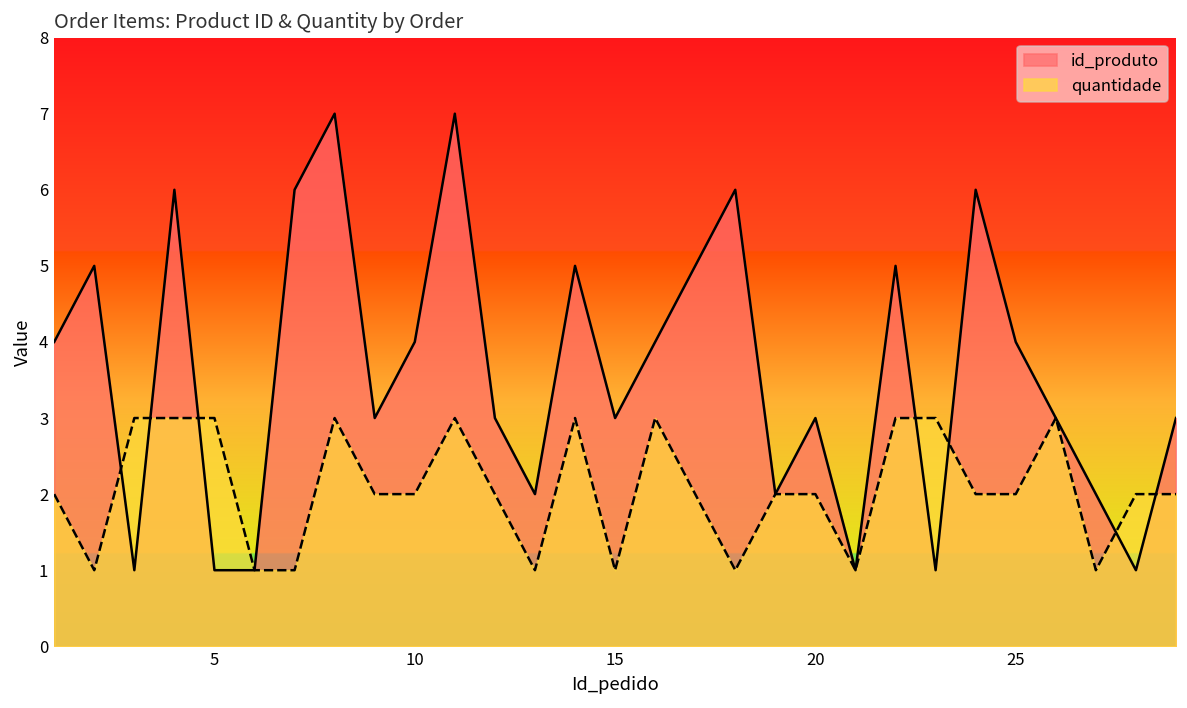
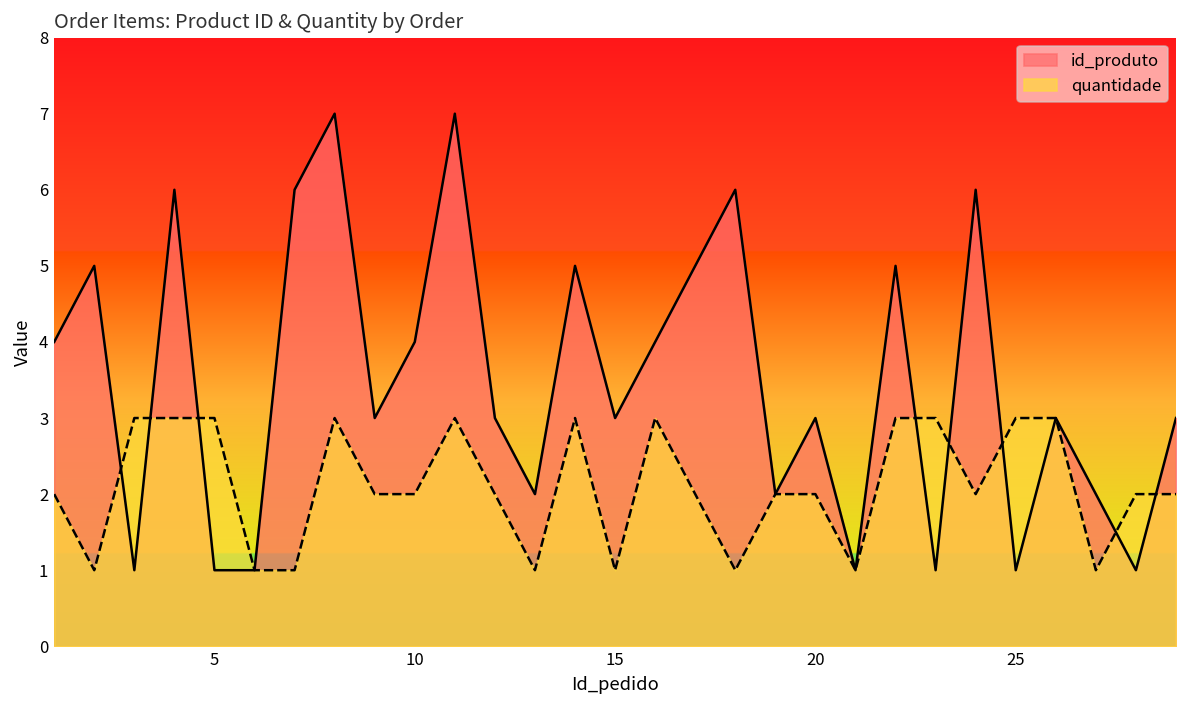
  {
    "id_produto": {
      "5": 1,
      "10": 4,
      "15": 3,
      "20": 3,
-     "25": 4
+     "25": 1
    },
    "quantidade": {
      "5": 3,
      "10": 2,
      "15": 1,
      "20": 2,
-     "25": 2
+     "25": 3
    }
  }
